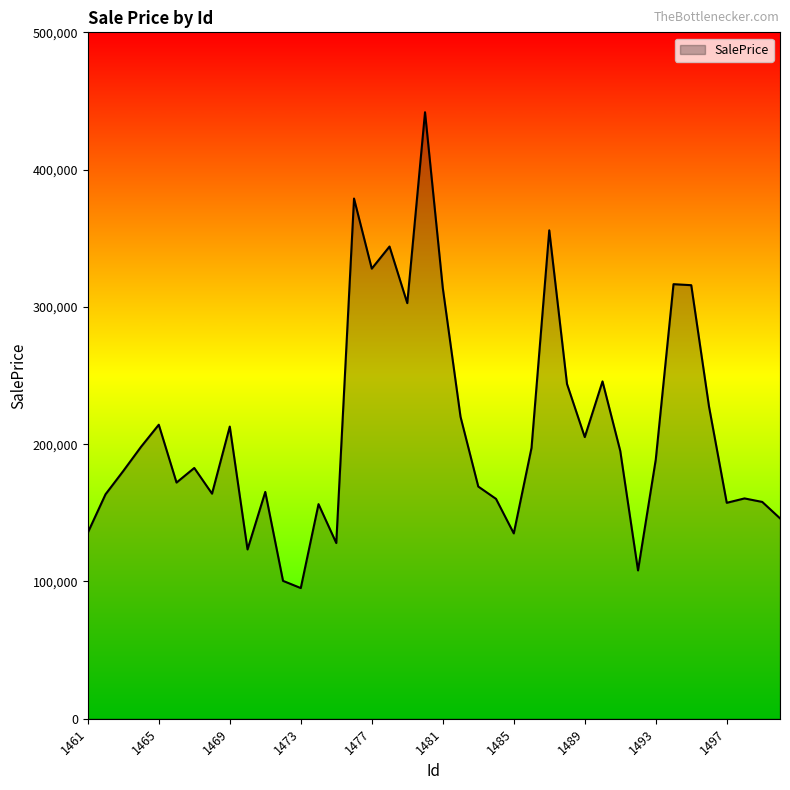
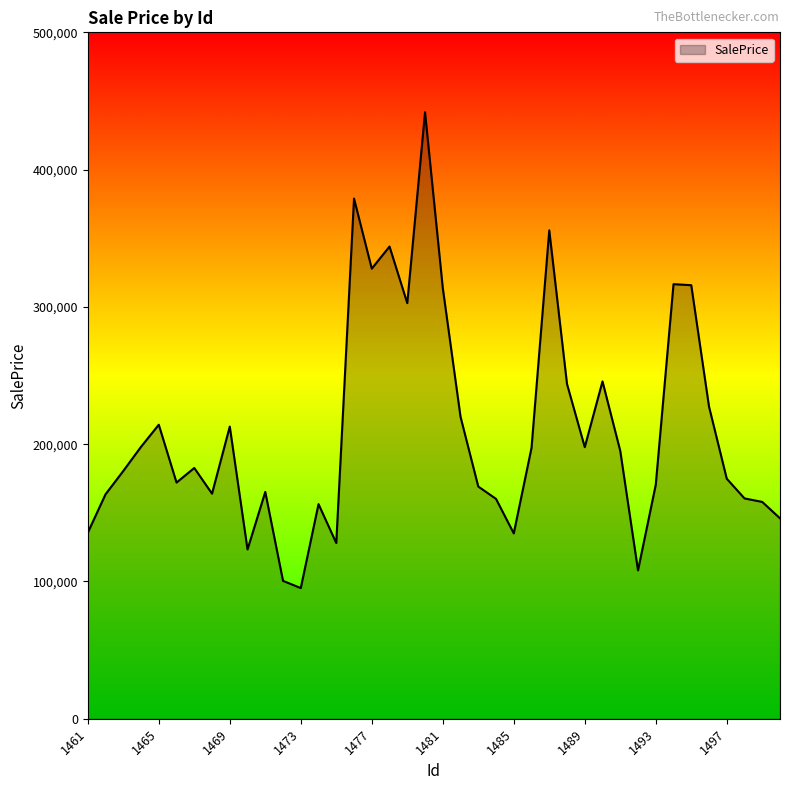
  {
    "1461": "135,000",
    "1465": "214,000",
    "1469": "213,000",
    "1473": "95,000",
    "1477": "328,000",
    "1481": "314,000",
    "1485": "135,000",
-   "1489": "205,000",
-   "1493": "189,000",
-   "1497": "157,000"
+   "1489": "198,000",
+   "1493": "170,000",
+   "1497": "175,000"
  }
